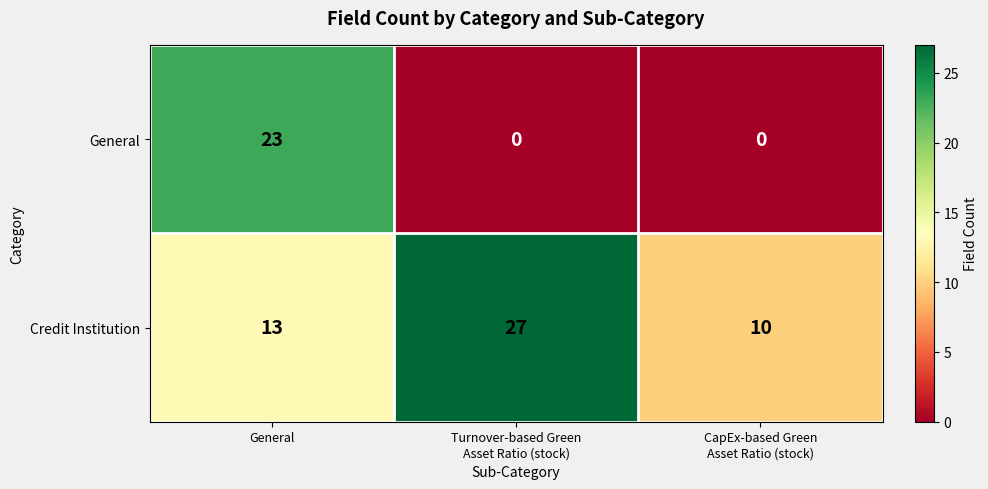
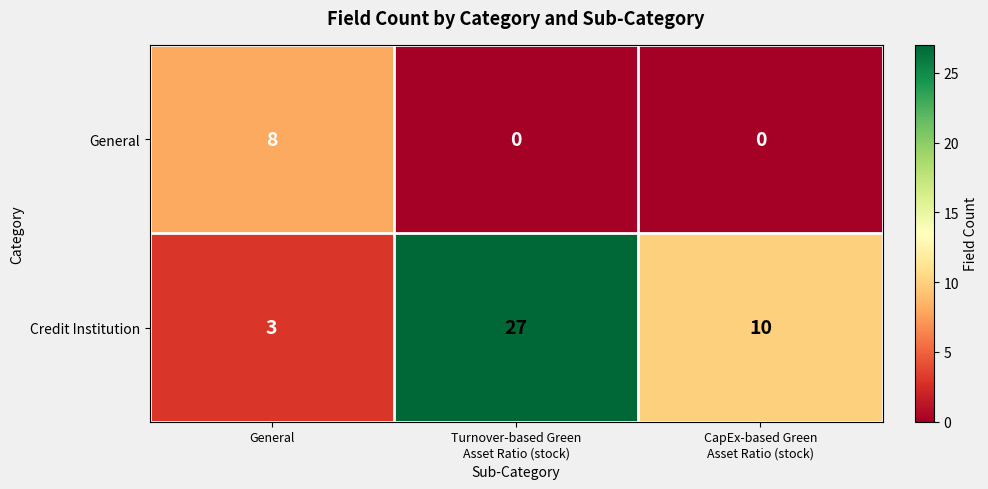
  {
    "General": {
-     "General": 23,
+     "General": 8,
      "Turnover-based Green Asset Ratio (stock)": 0,
      "CapEx-based Green Asset Ratio (stock)": 0
    },
    "Credit Institution": {
-     "General": 13,
+     "General": 3,
      "Turnover-based Green Asset Ratio (stock)": 27,
      "CapEx-based Green Asset Ratio (stock)": 10
    }
  }
